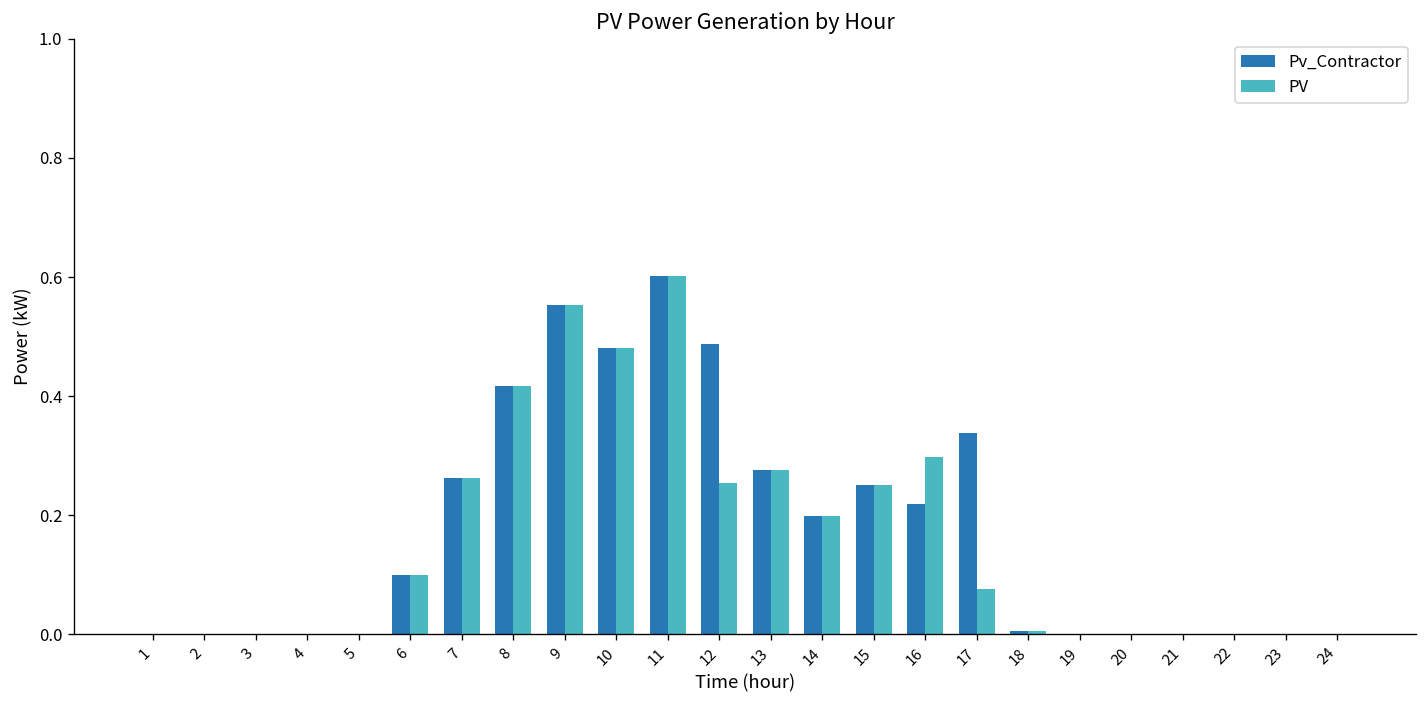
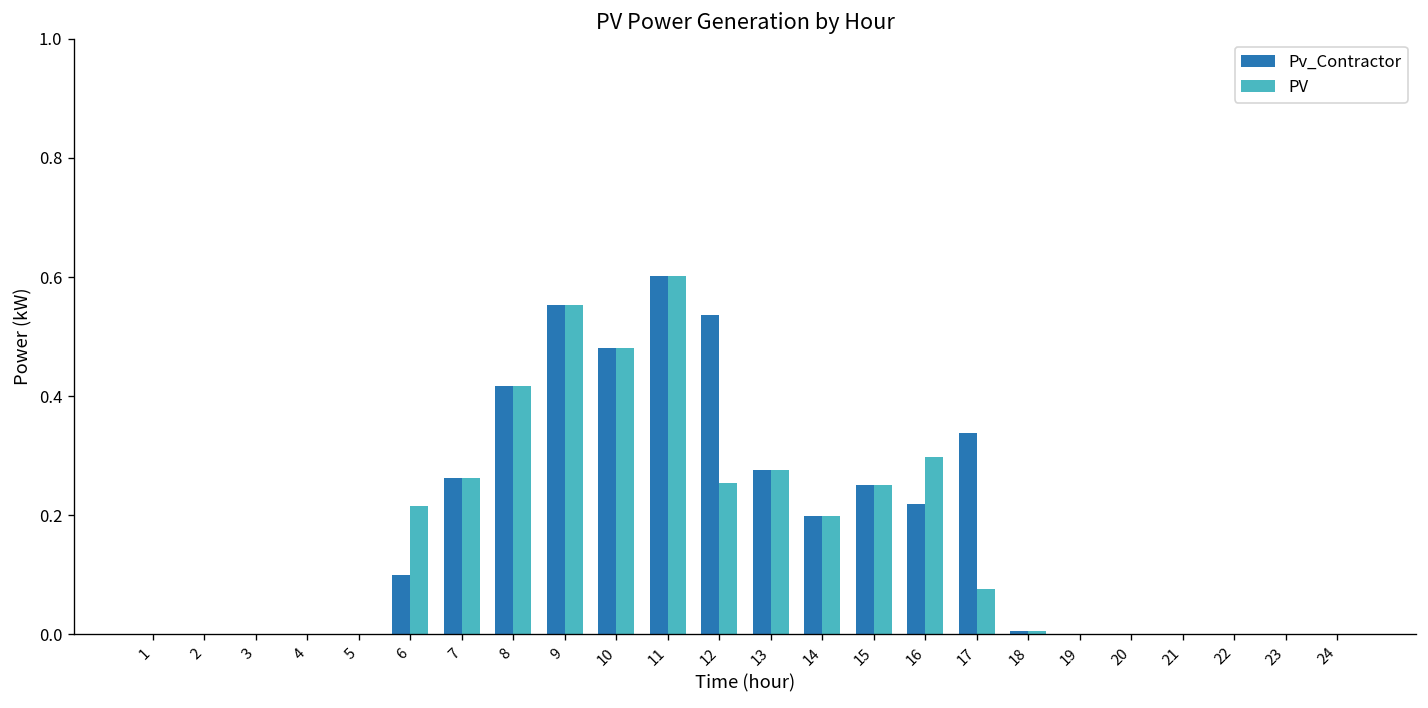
  {
    "Pv_Contractor": {
      "1": 0.00,
      "2": 0.00,
      "3": 0.00,
      "4": 0.00,
      "5": 0.00,
      "6": 0.10,
      "7": 0.26,
      "8": 0.42,
      "9": 0.55,
      "10": 0.48,
      "11": 0.60,
-     "12": 0.49,
+     "12": 0.54,
      "13": 0.28,
      "14": 0.20,
      "15": 0.25,
      "16": 0.22,
      "17": 0.34,
      "18": 0.01,
      "19": 0.00,
      "20": 0.00,
      "21": 0.00,
      "22": 0.00,
      "23": 0.00,
      "24": 0.00
    },
    "PV": {
      "1": 0.00,
      "2": 0.00,
      "3": 0.00,
      "4": 0.00,
      "5": 0.00,
-     "6": 0.10,
+     "6": 0.22,
      "7": 0.26,
      "8": 0.42,
      "9": 0.55,
      "10": 0.48,
      "11": 0.60,
      "12": 0.25,
      "13": 0.28,
      "14": 0.20,
      "15": 0.25,
      "16": 0.30,
      "17": 0.08,
      "18": 0.01,
      "19": 0.00,
      "20": 0.00,
      "21": 0.00,
      "22": 0.00,
      "23": 0.00,
      "24": 0.00
    }
  }
